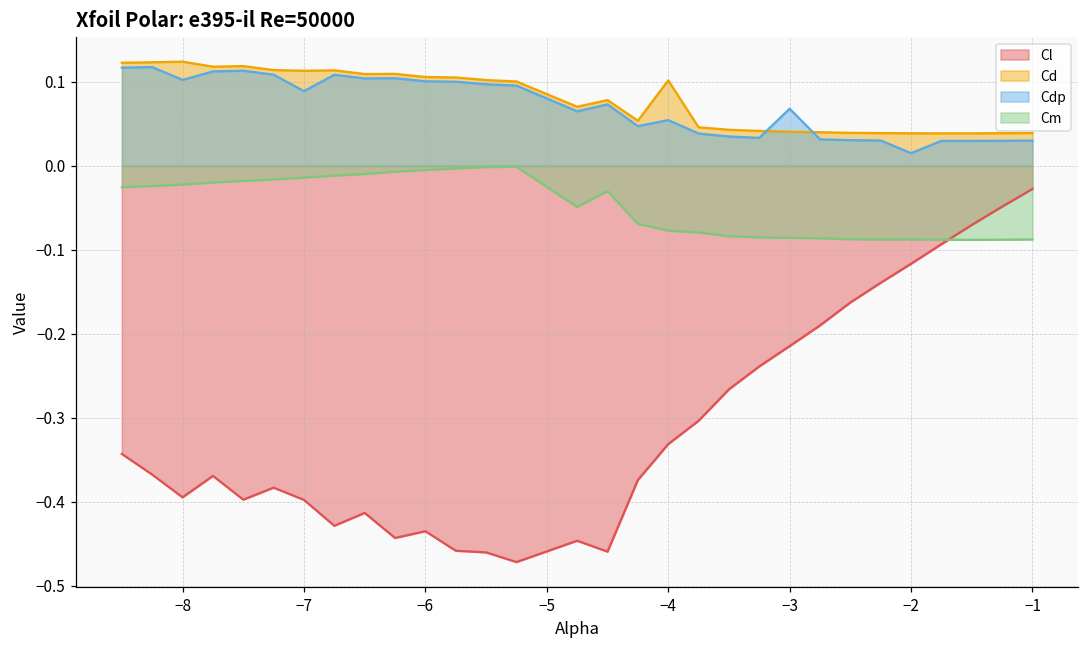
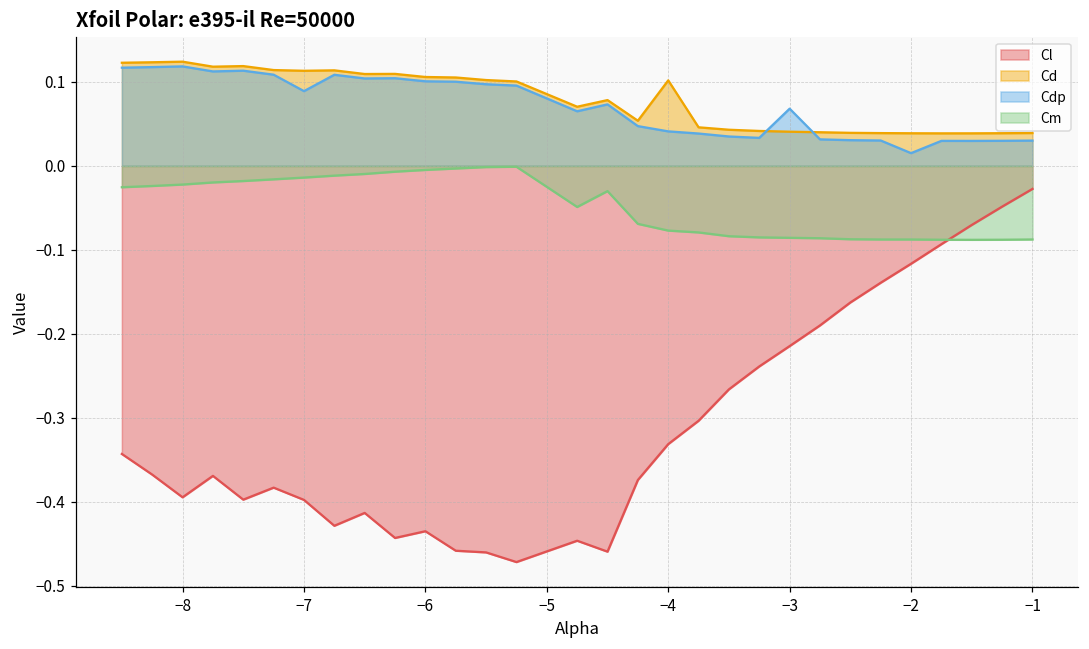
  {
    "Cd": {
      "−8": 0.12,
      "−7": 0.11,
      "−6": 0.11,
      "−4": 0.10,
      "−3": 0.04,
      "−2": 0.04,
      "−1": 0.04
    },
    "Cdp": {
-     "−8": 0.10,
+     "−8": 0.12,
      "−7": 0.09,
      "−6": 0.10,
-     "−4": 0.05,
+     "−4": 0.04,
      "−3": 0.07,
      "−2": 0.02,
      "−1": 0.03
    }
  }
